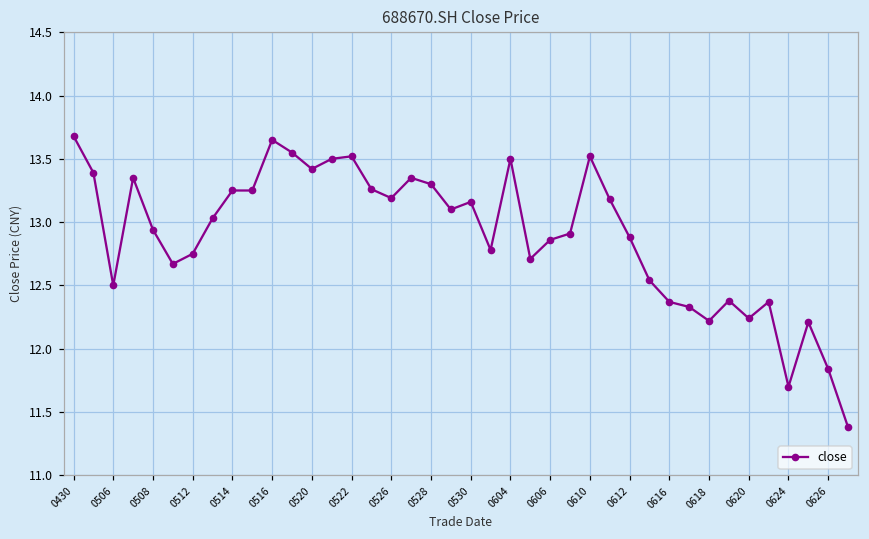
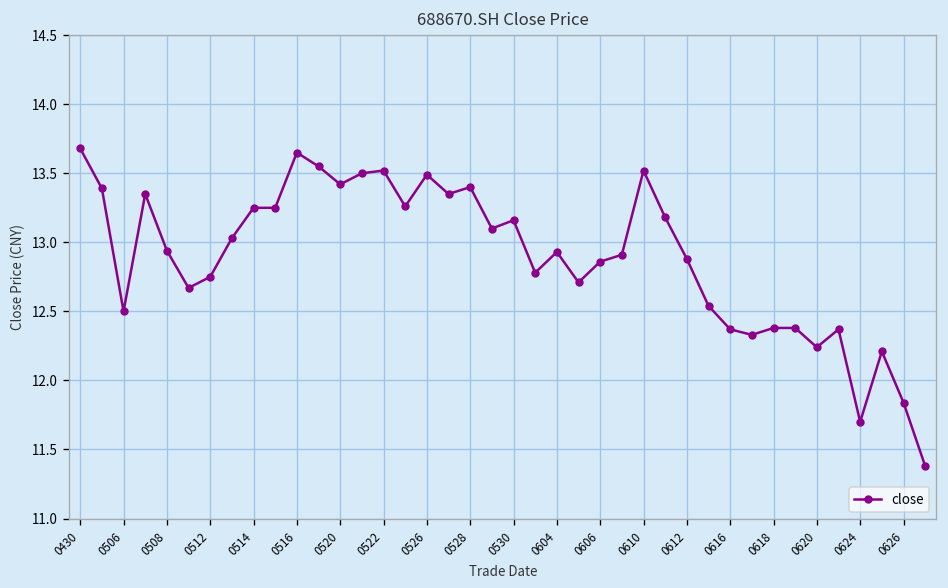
  {
    "0430": 13.68,
    "0506": 12.50,
    "0508": 12.94,
    "0512": 12.75,
    "0514": 13.25,
    "0516": 13.65,
    "0520": 13.42,
    "0522": 13.52,
-   "0526": 13.19,
-   "0528": 13.3,
+   "0526": 13.49,
+   "0528": 13.4,
    "0530": 13.16,
-   "0604": 13.50,
+   "0604": 12.93,
    "0606": 12.86,
    "0610": 13.52,
    "0612": 12.88,
    "0616": 12.37,
-   "0618": 12.22,
+   "0618": 12.38,
    "0620": 12.24,
    "0624": 11.70,
    "0626": 11.84
  }
